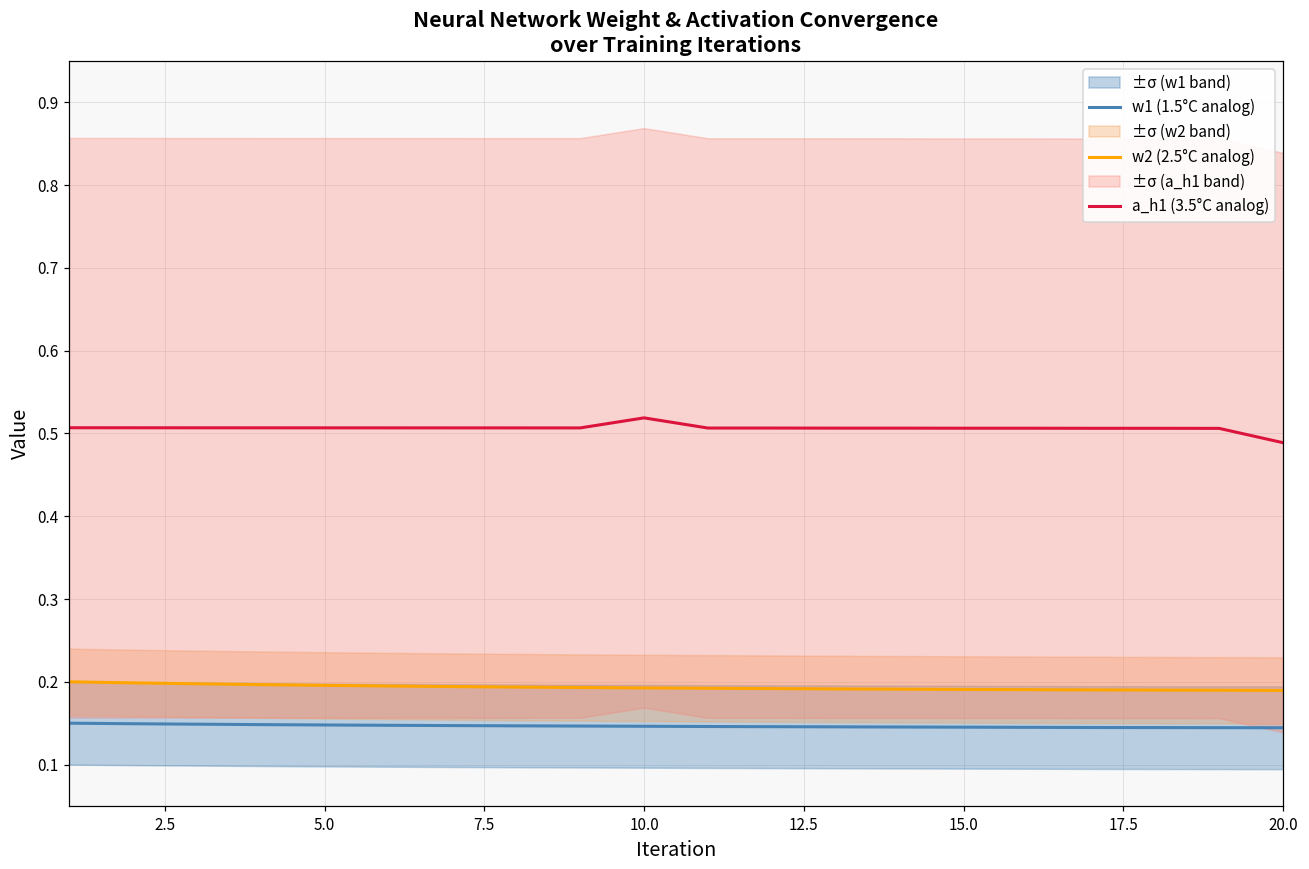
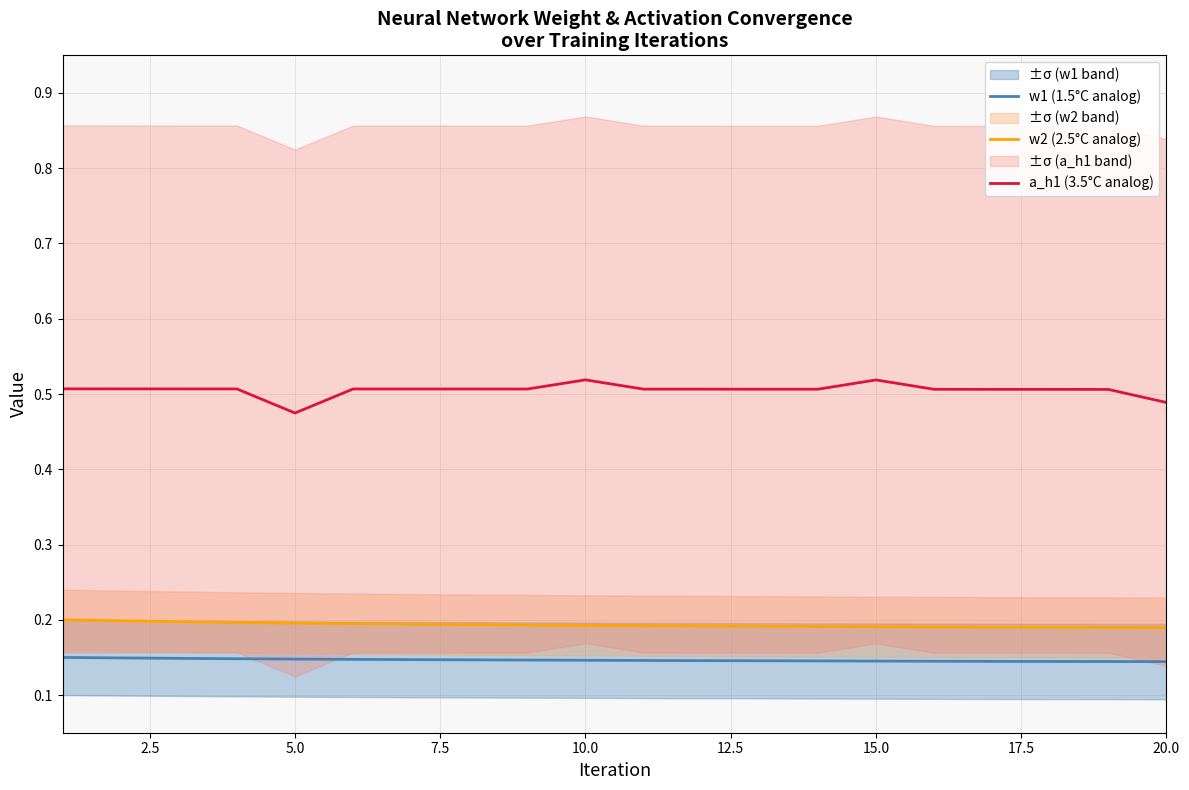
  {
    "w2 (2.5°C analog)": {
      "10.0": 0.19,
      "15.0": 0.19,
      "20.0": 0.19
    },
    "a_h1 (3.5°C analog)": {
-     "5.0": 0.51,
+     "5.0": 0.47,
      "10.0": 0.52,
-     "15.0": 0.51,
+     "15.0": 0.52,
      "20.0": 0.49
    }
  }
